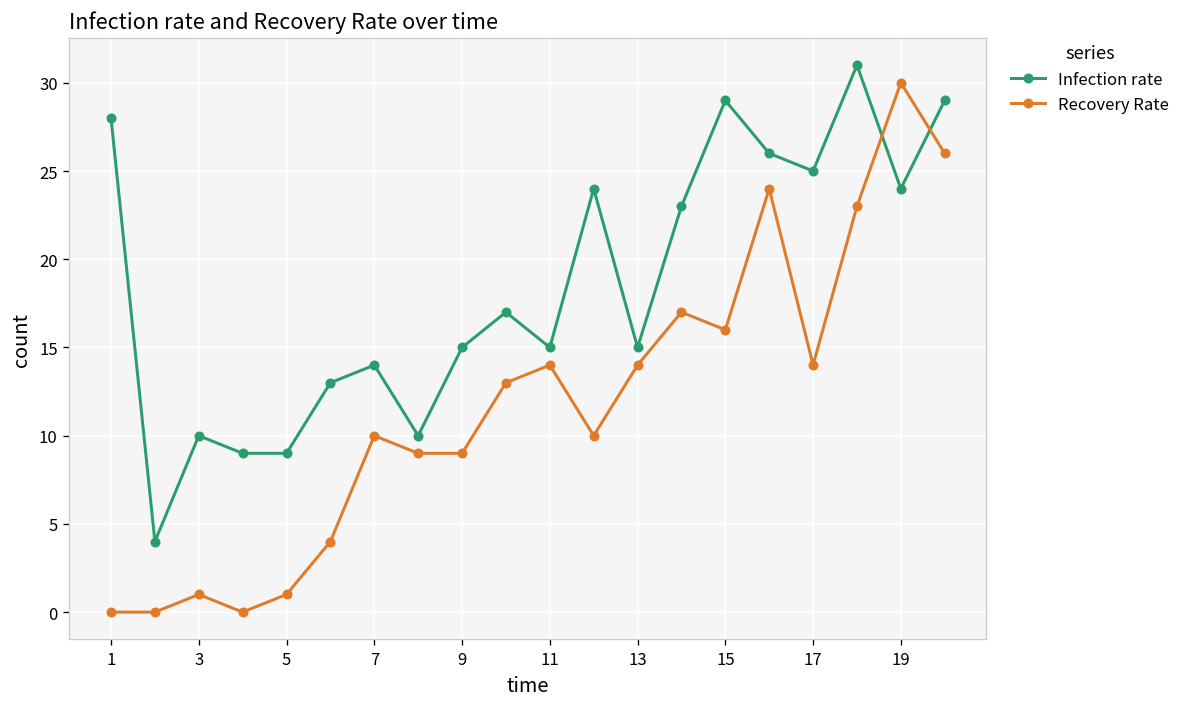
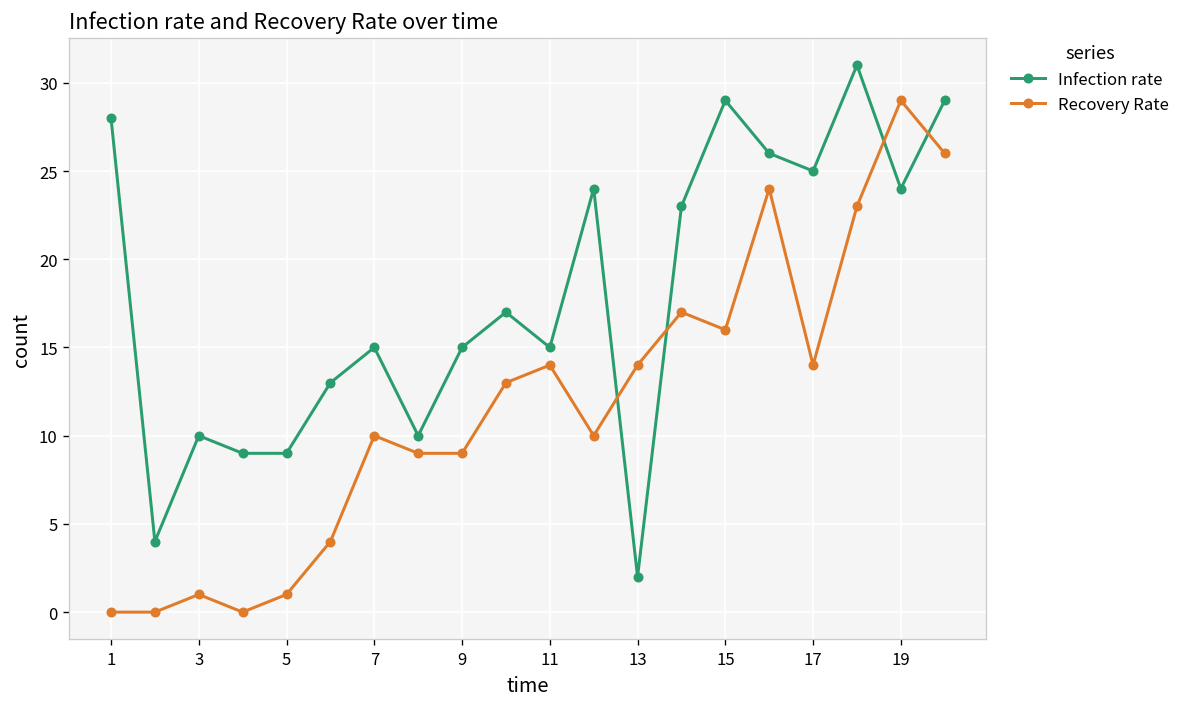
  {
    "Infection rate": {
      "1": 28,
      "3": 10,
      "5": 9,
-     "7": 14,
+     "7": 15,
      "9": 15,
      "11": 15,
-     "13": 15,
+     "13": 2,
      "15": 29,
      "17": 25,
      "19": 24
    },
    "Recovery Rate": {
      "1": 0,
      "3": 1,
      "5": 1,
      "7": 10,
      "9": 9,
      "11": 14,
      "13": 14,
      "15": 16,
      "17": 14,
-     "19": 30
+     "19": 29
    }
  }
